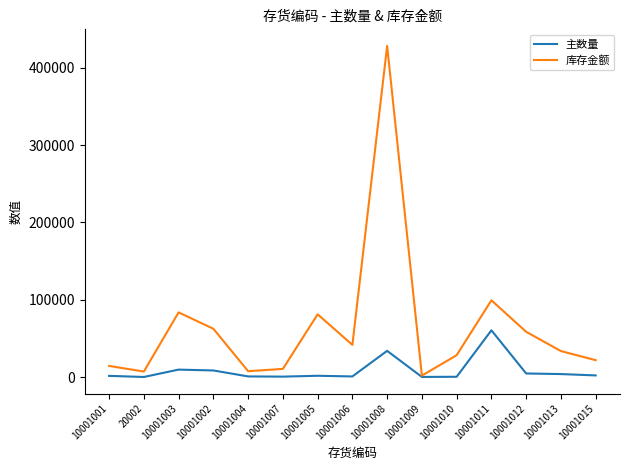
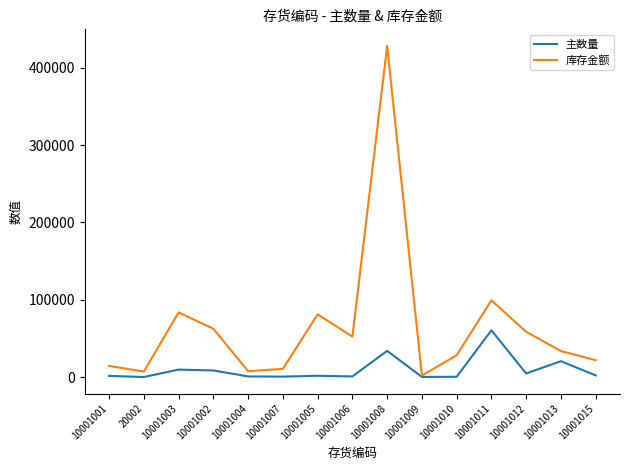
  {
    "主数量": {
      "10001001": 0,
      "20002": 0,
      "10001003": 10000,
      "10001002": 10000,
      "10001004": 0,
      "10001007": 0,
      "10001005": 0,
      "10001006": 0,
      "10001008": 30000,
      "10001010": 0,
      "10001011": 60000,
      "10001012": 0,
-     "10001013": 0,
+     "10001013": 20000,
      "10001015": 0
    },
    "库存金额": {
      "10001001": 10000,
      "20002": 10000,
      "10001003": 80000,
      "10001002": 60000,
      "10001004": 10000,
      "10001007": 10000,
      "10001005": 80000,
-     "10001006": 40000,
+     "10001006": 50000,
      "10001008": 430000,
      "10001010": 30000,
      "10001011": 100000,
      "10001012": 60000,
      "10001013": 30000,
      "10001015": 20000
    }
  }
